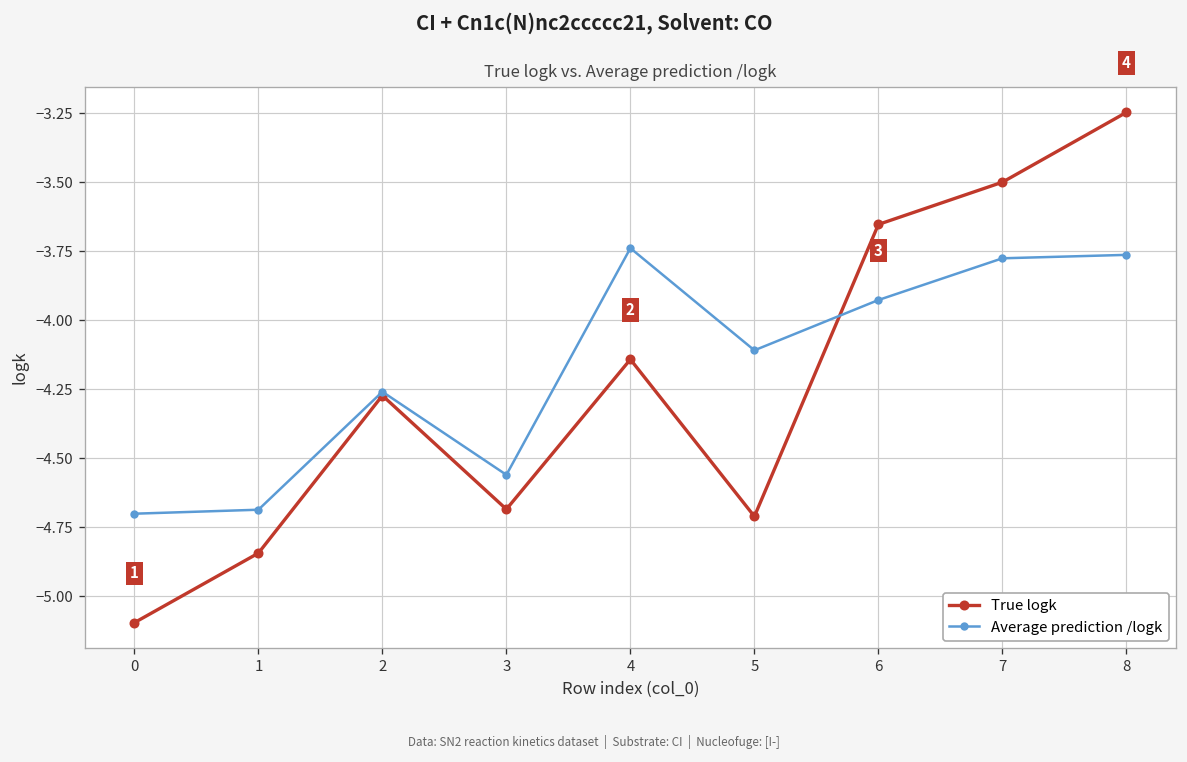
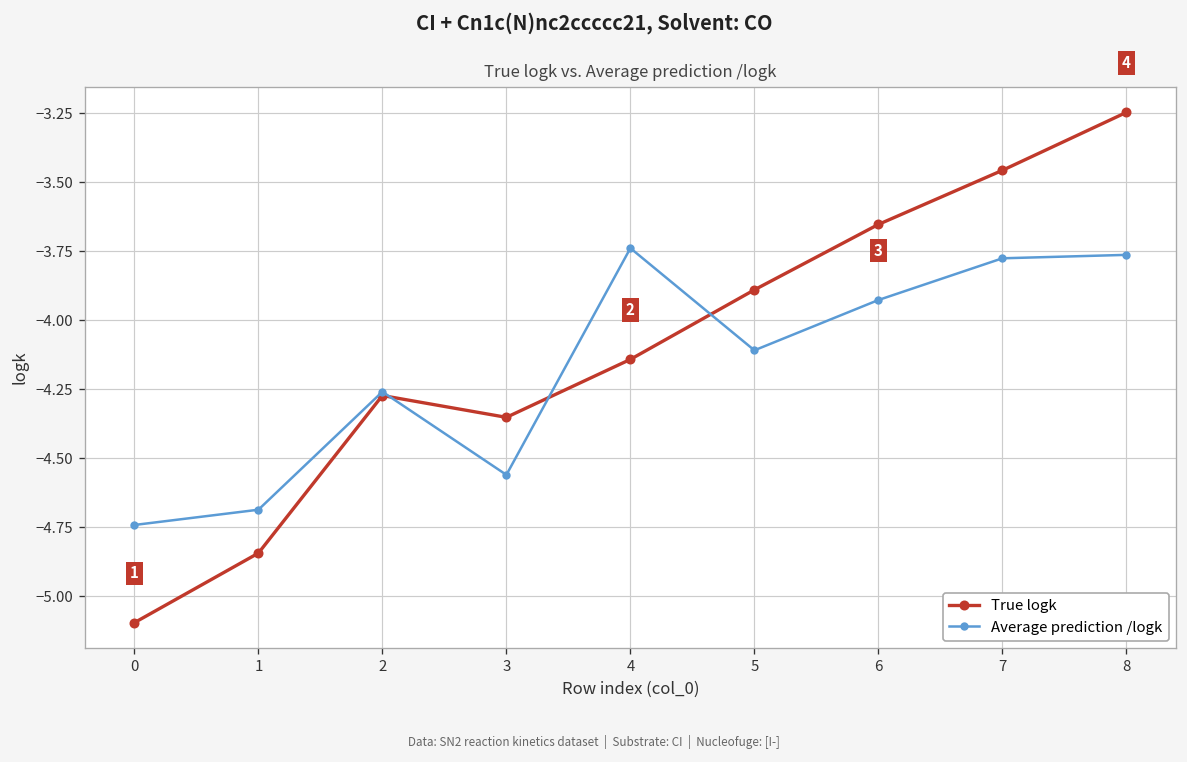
  {
    "True logk": {
      "0": -5.10,
      "1": -4.84,
      "2": -4.27,
-     "3": -4.68,
+     "3": -4.35,
      "4": -4.14,
-     "5": -4.71,
-     "7": -3.50,
+     "5": -3.89,
+     "7": -3.46,
      "8": -3.25
    },
    "Average prediction /logk": {
-     "0": -4.70,
+     "0": -4.74,
      "1": -4.69,
      "2": -4.26,
      "3": -4.56,
      "4": -3.74,
      "5": -4.11,
      "6": -3.93,
      "7": -3.77,
      "8": -3.76
    }
  }
